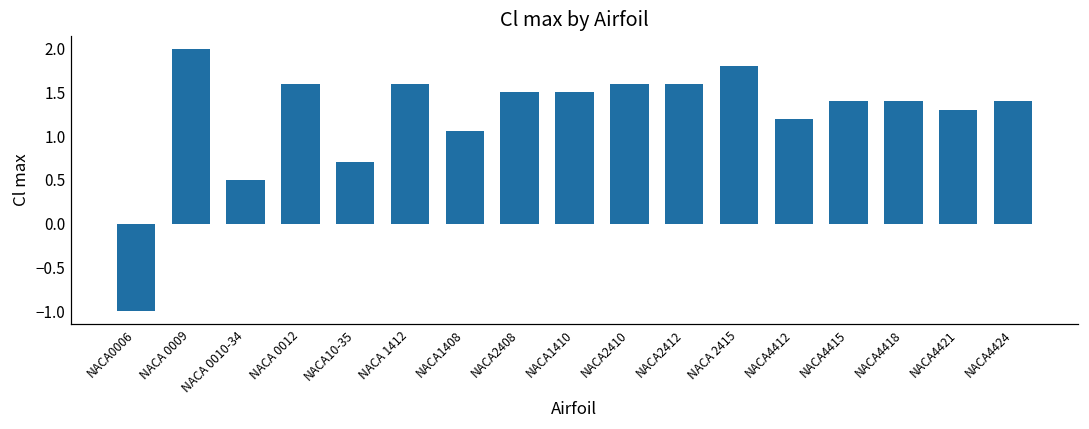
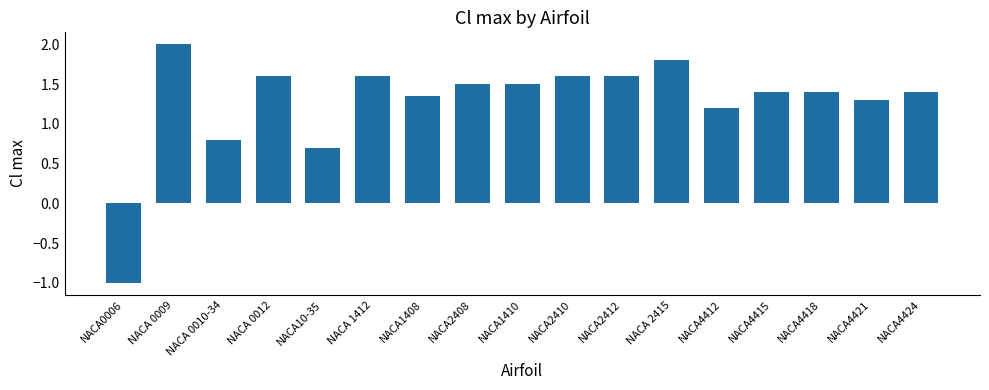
  {
    "NACA0006": -1.0,
    "NACA 0009": 2.0,
-   "NACA 0010-34": 0.5,
+   "NACA 0010-34": 0.8,
    "NACA 0012": 1.6,
    "NACA10-35": 0.7,
    "NACA 1412": 1.6,
-   "NACA1408": 1.1,
+   "NACA1408": 1.4,
    "NACA2408": 1.5,
    "NACA1410": 1.5,
    "NACA2410": 1.6,
    "NACA2412": 1.6,
    "NACA 2415": 1.8,
    "NACA4412": 1.2,
    "NACA4415": 1.4,
    "NACA4418": 1.4,
    "NACA4421": 1.3,
    "NACA4424": 1.4
  }
